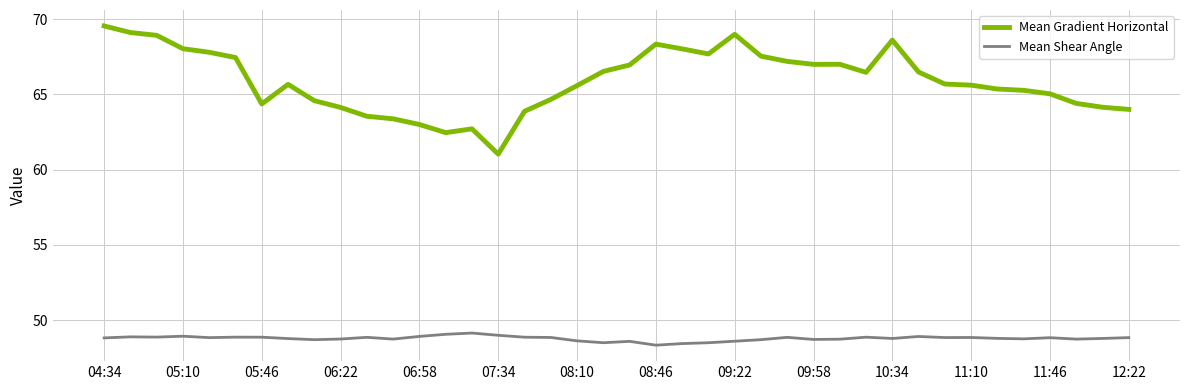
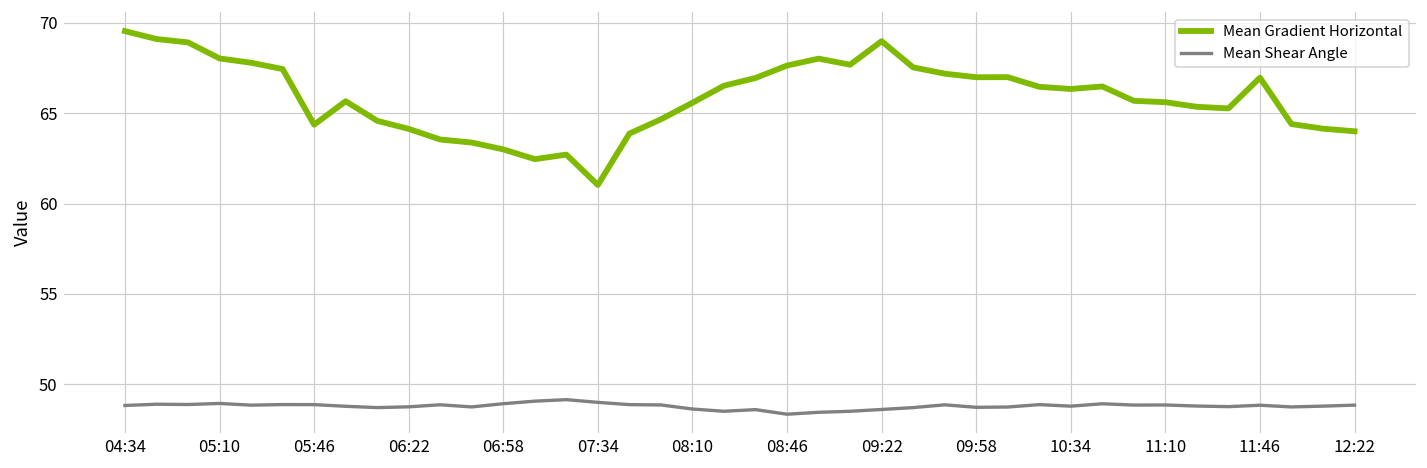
  {
    "Mean Gradient Horizontal": {
      "04:34": 69.5,
      "05:10": 68.0,
      "05:46": 64.4,
      "06:22": 64.1,
      "06:58": 63.0,
      "07:34": 61.0,
      "08:10": 65.6,
-     "08:46": 68.3,
+     "08:46": 67.6,
      "09:22": 69.0,
      "09:58": 67.0,
-     "10:34": 68.6,
+     "10:34": 66.3,
      "11:10": 65.6,
-     "11:46": 65.0,
+     "11:46": 67.0,
      "12:22": 64.0
    },
    "Mean Shear Angle": {
      "04:34": 48.8,
      "05:10": 48.9,
      "05:46": 48.9,
      "06:22": 48.7,
      "06:58": 48.9,
      "07:34": 49.0,
      "08:10": 48.6,
      "08:46": 48.3,
      "09:22": 48.6,
      "09:58": 48.7,
      "10:34": 48.8,
      "11:10": 48.8,
      "11:46": 48.8,
      "12:22": 48.8
    }
  }
